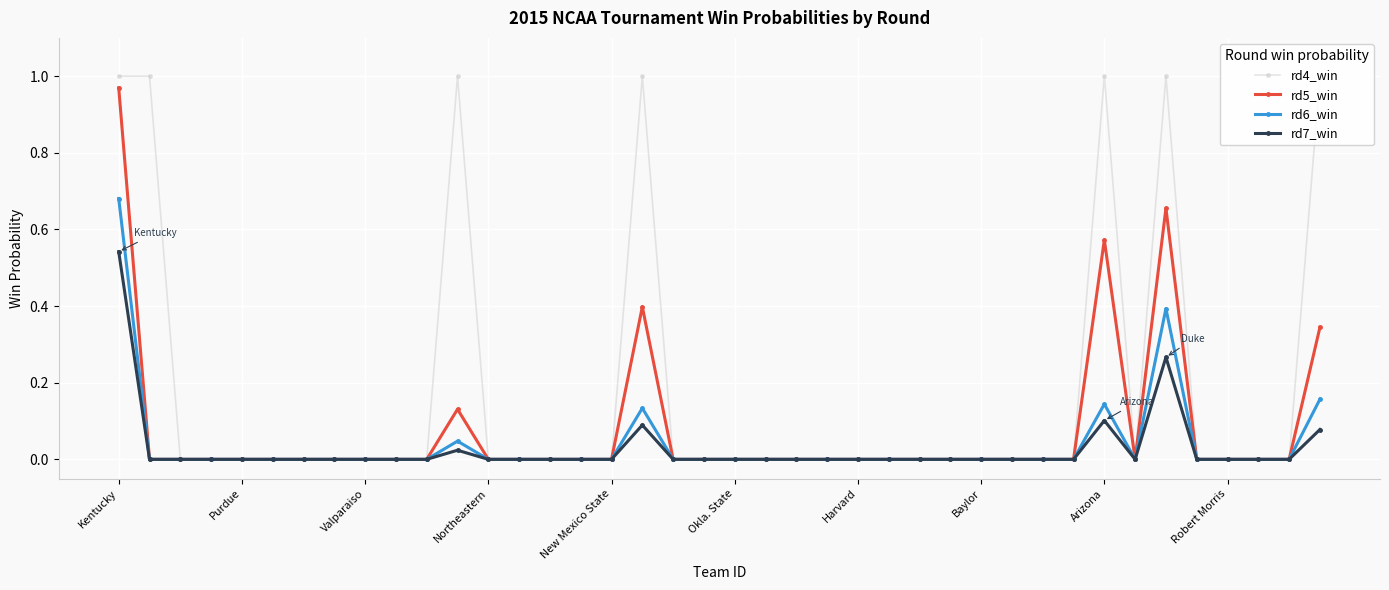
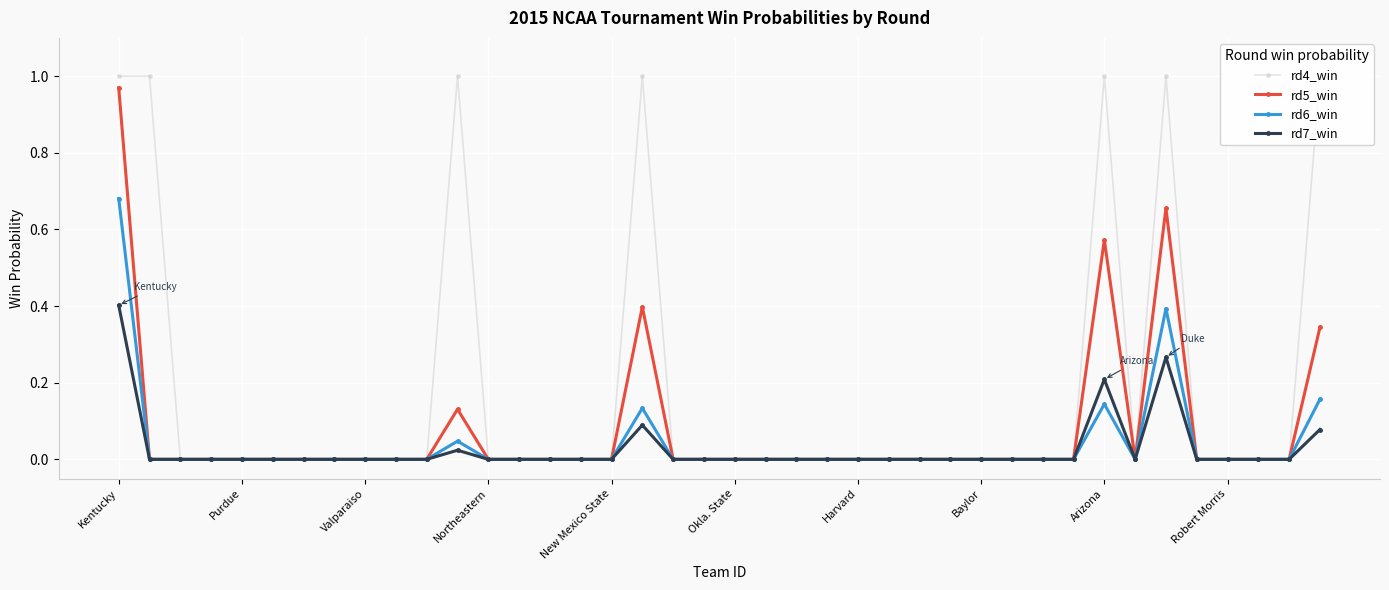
  {
    "rd4_win": {
      "Kentucky": 1.00,
      "Arizona": 1.00
    },
    "rd5_win": {
      "Kentucky": 0.97,
      "Arizona": 0.57
    },
    "rd6_win": {
      "Kentucky": 0.68,
      "Arizona": 0.14
    },
    "rd7_win": {
-     "Kentucky": 0.54,
-     "Arizona": 0.10
+     "Kentucky": 0.40,
+     "Arizona": 0.21
    }
  }
